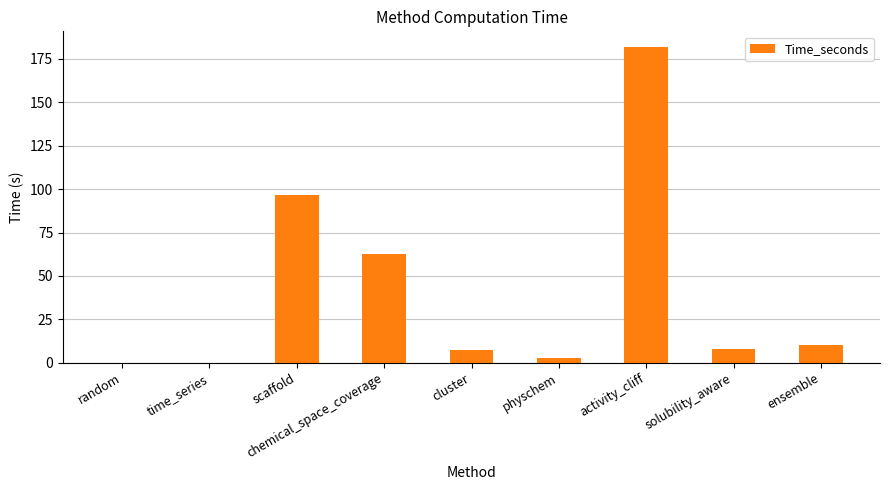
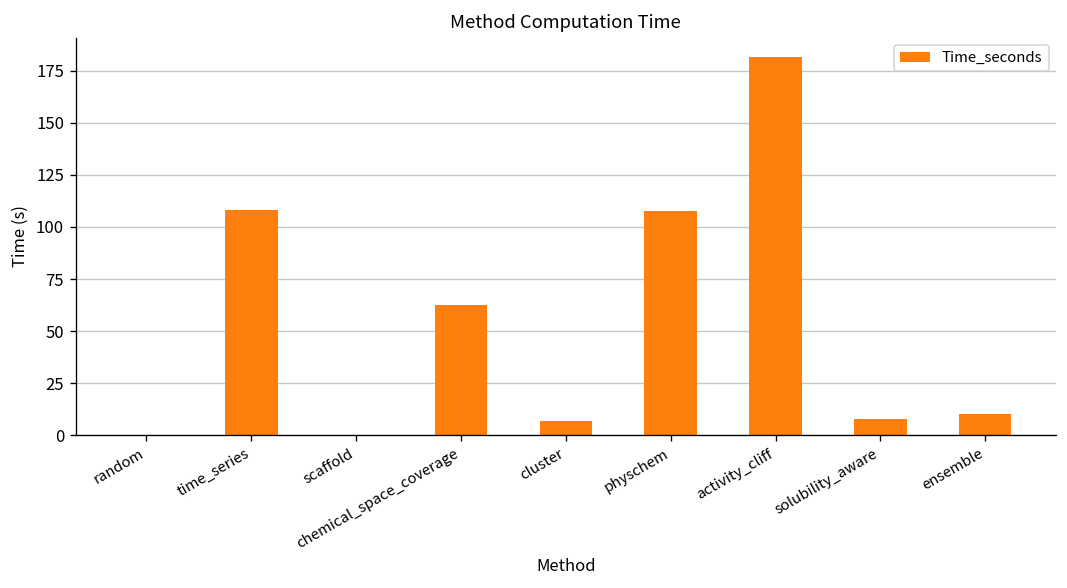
  {
-   "time_series": 0,
-   "scaffold": 97,
+   "time_series": 108,
+   "scaffold": 0,
    "chemical_space_coverage": 63,
    "cluster": 7,
-   "physchem": 3,
+   "physchem": 108,
    "activity_cliff": 182,
    "solubility_aware": 8,
    "ensemble": 10
  }
